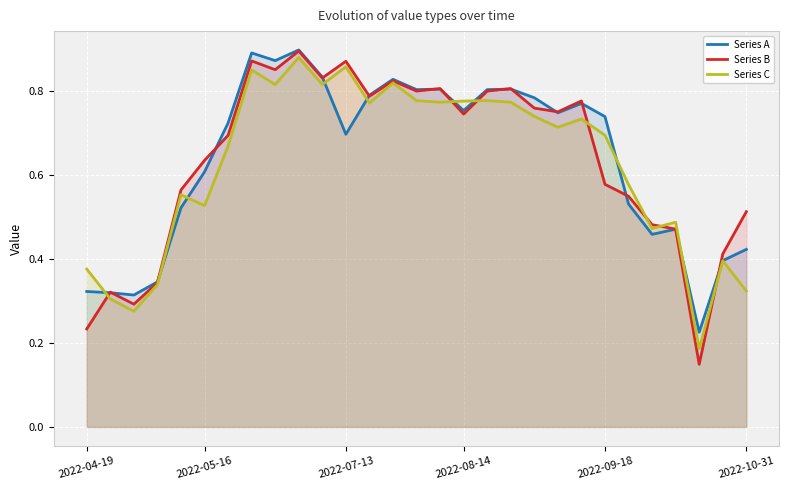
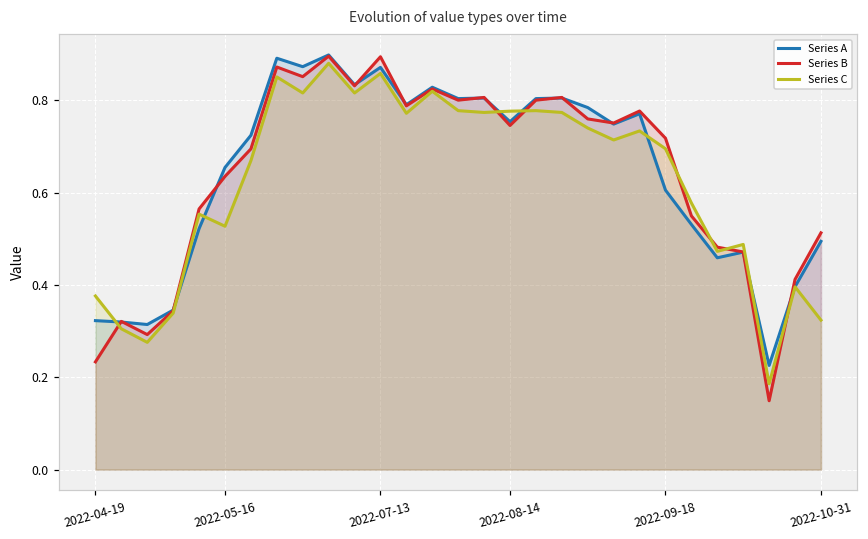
  {
    "Series A": {
      "2022-04-19": 0.32,
-     "2022-05-16": 0.61,
-     "2022-07-13": 0.70,
+     "2022-05-16": 0.65,
+     "2022-07-13": 0.87,
      "2022-08-14": 0.75,
-     "2022-09-18": 0.74,
-     "2022-10-31": 0.42
+     "2022-09-18": 0.61,
+     "2022-10-31": 0.49
    },
    "Series B": {
      "2022-04-19": 0.23,
      "2022-05-16": 0.63,
-     "2022-07-13": 0.87,
+     "2022-07-13": 0.89,
      "2022-08-14": 0.75,
-     "2022-09-18": 0.58,
+     "2022-09-18": 0.72,
      "2022-10-31": 0.51
    },
    "Series C": {
      "2022-04-19": 0.38,
      "2022-05-16": 0.53,
      "2022-07-13": 0.86,
      "2022-08-14": 0.78,
      "2022-09-18": 0.69,
      "2022-10-31": 0.32
    }
  }
